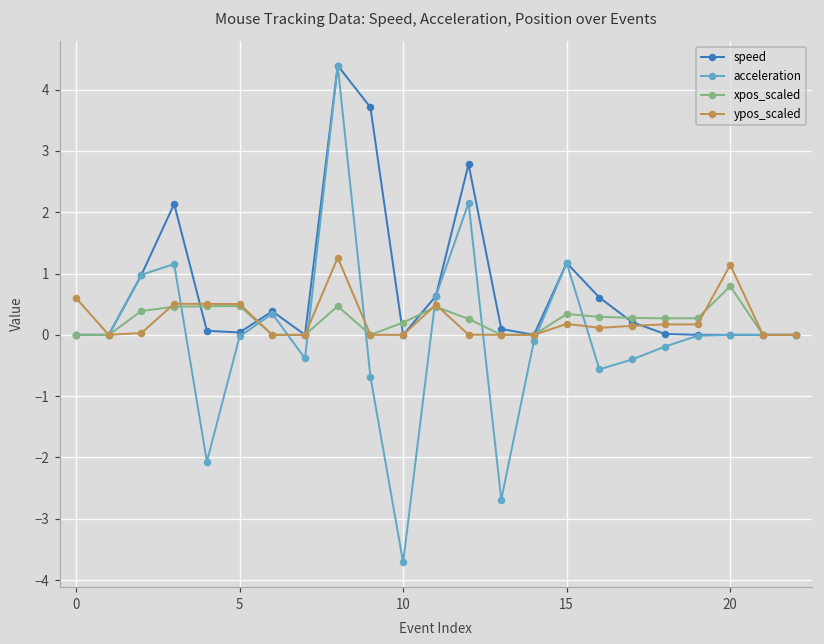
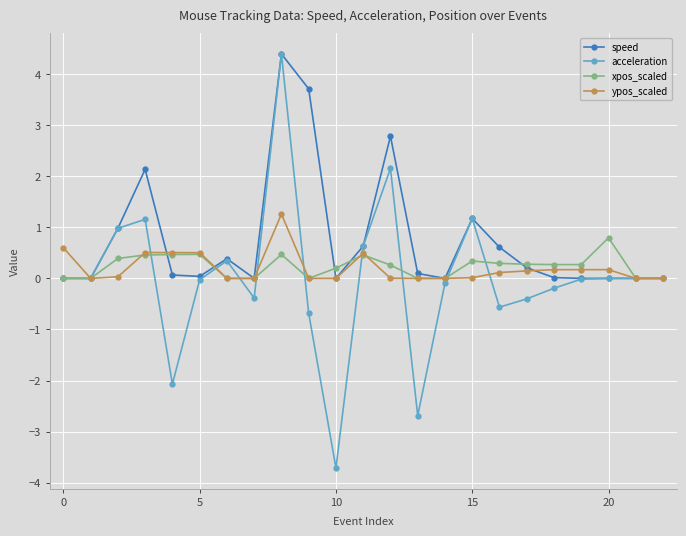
  {
    "xpos_scaled": {
      "10": 0.2,
      "15": 0.3,
      "20": 0.8
    },
    "ypos_scaled": {
      "0": 0.6,
-     "15": 0.2,
-     "20": 1.1
+     "15": 0.0,
+     "20": 0.2
    }
  }
